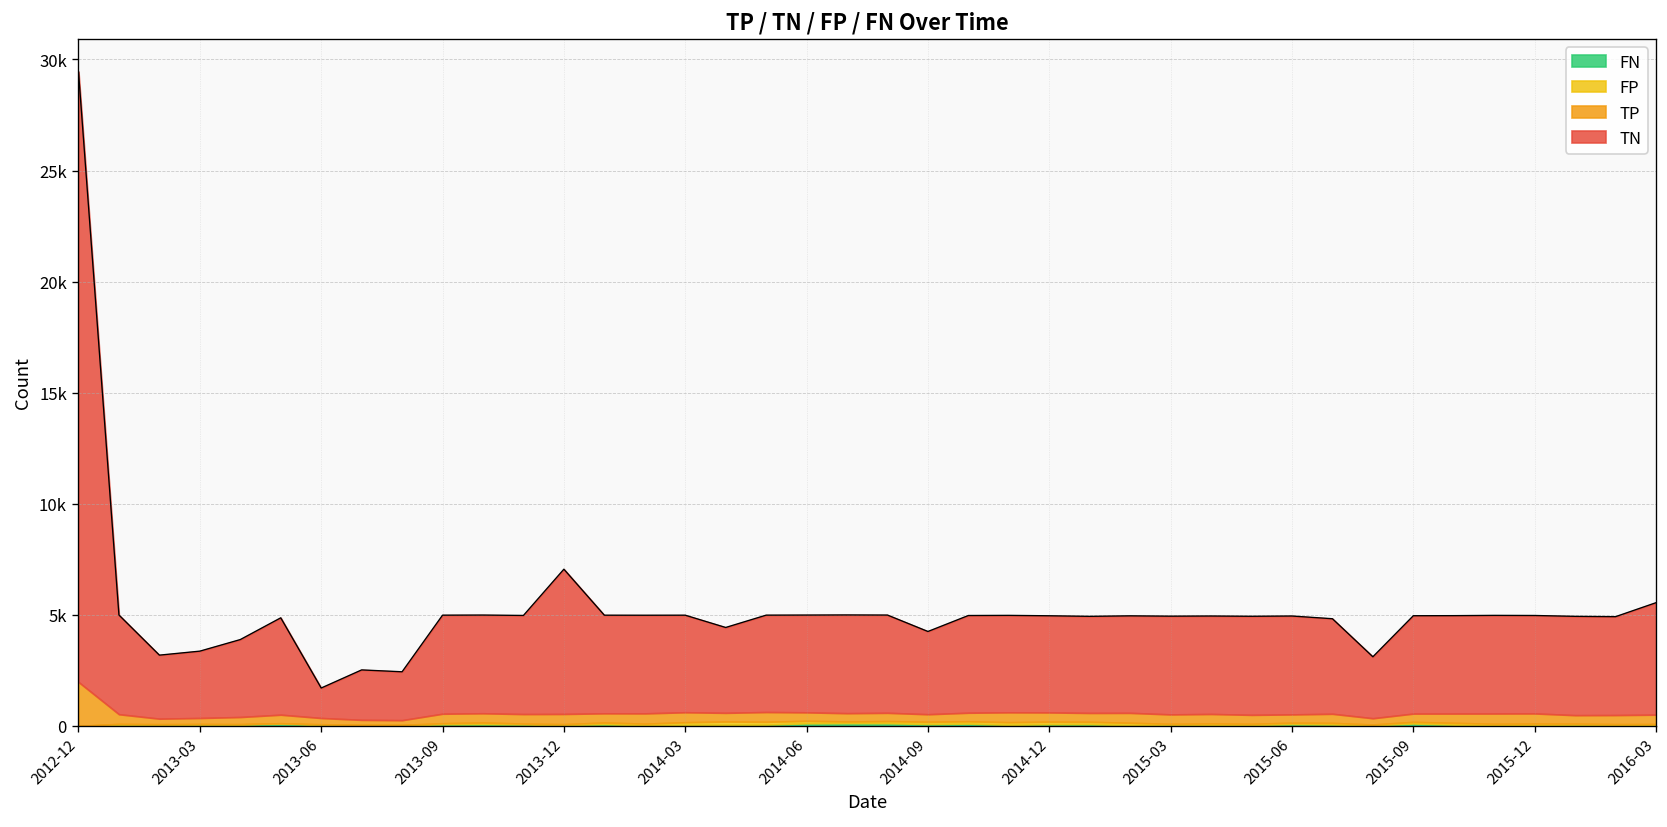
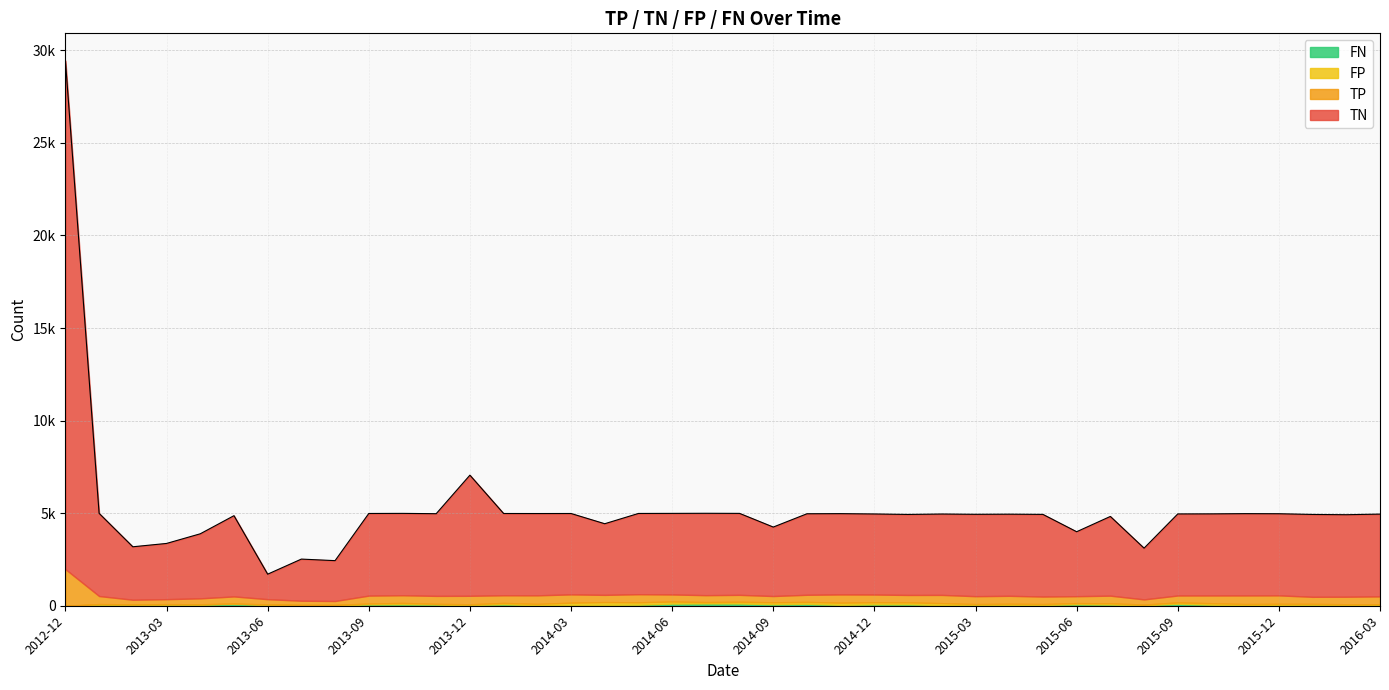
  {
    "TN": {
      "2012-12": 27500,
      "2013-03": 3000,
      "2013-06": 1400,
      "2013-09": 4400,
      "2013-12": 6500,
      "2014-03": 4400,
      "2014-06": 4400,
      "2014-09": 3700,
      "2014-12": 4400,
      "2015-03": 4400,
-     "2015-06": 4400,
+     "2015-06": 3500,
      "2015-09": 4400,
      "2015-12": 4400,
-     "2016-03": 5000
+     "2016-03": 4400
    }
  }
